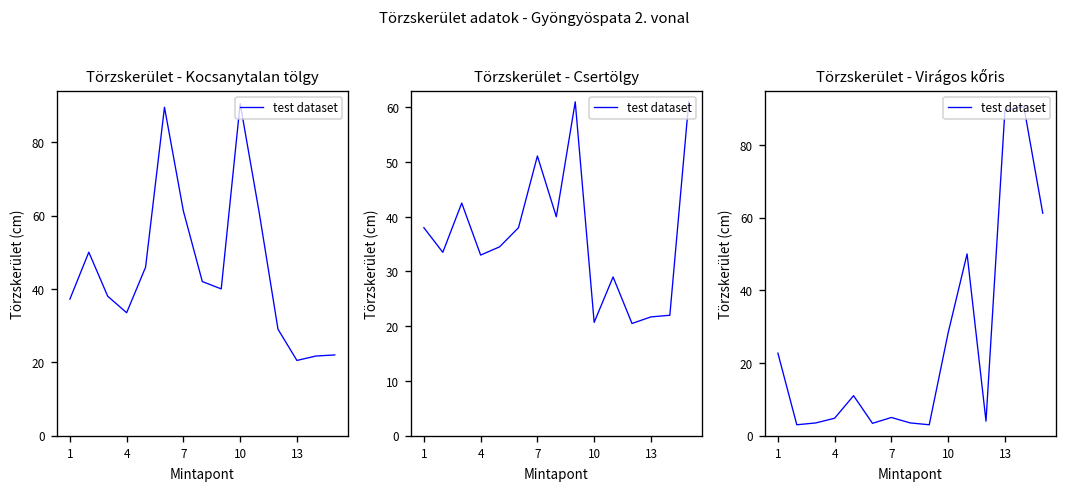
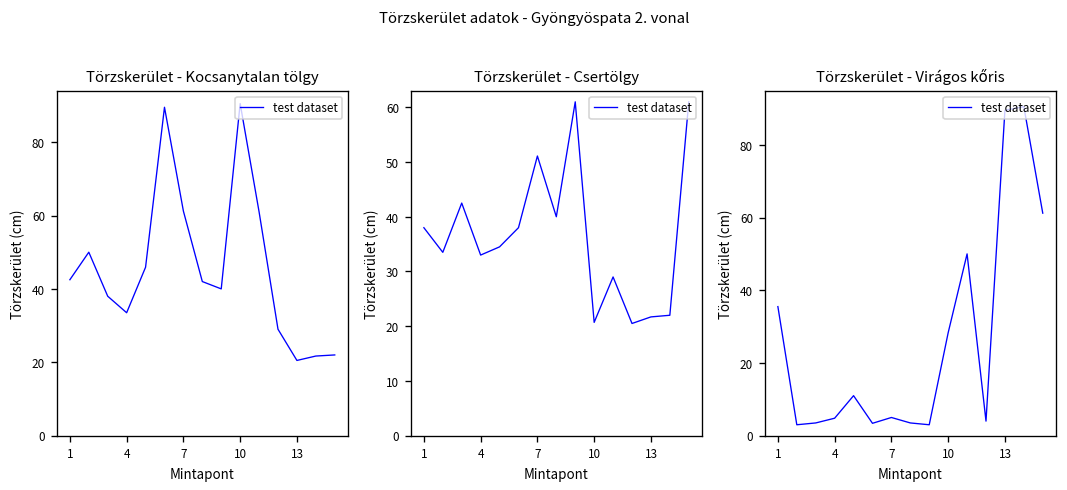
  {
    "Törzskerület - Kocsanytalan tölgy": {
-     "1": 37,
+     "1": 43,
      "4": 34,
      "7": 61,
      "13": 21
    },
    "Törzskerület - Csertölgy": {
      "1": 38,
      "4": 33,
      "7": 51,
      "10": 21,
      "13": 22
    },
    "Törzskerület - Virágos kőris": {
-     "1": 23,
+     "1": 36,
      "4": 5,
      "7": 5,
      "10": 28
    }
  }
